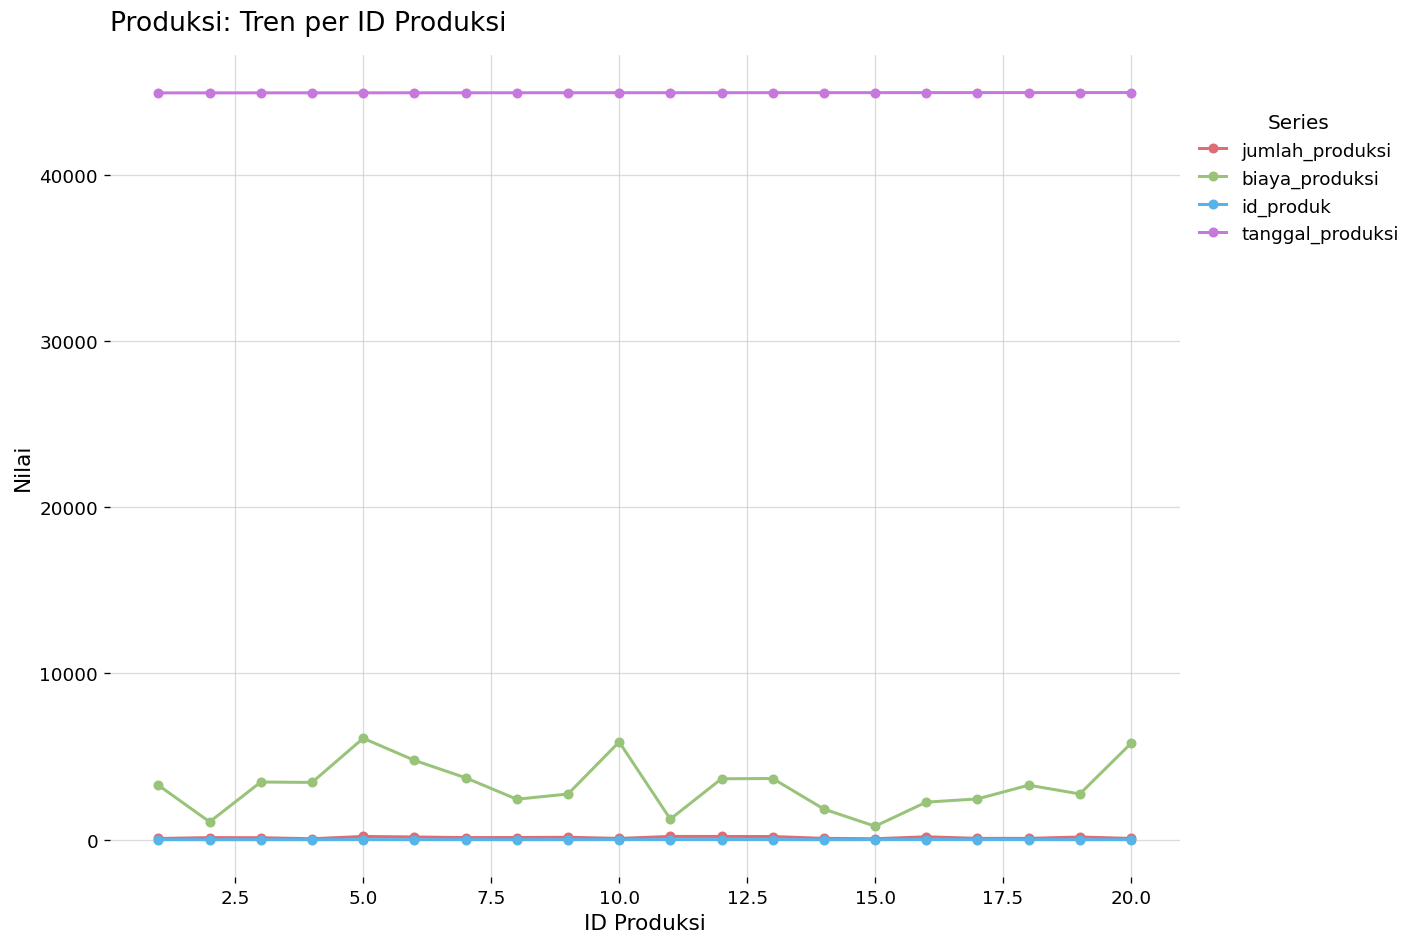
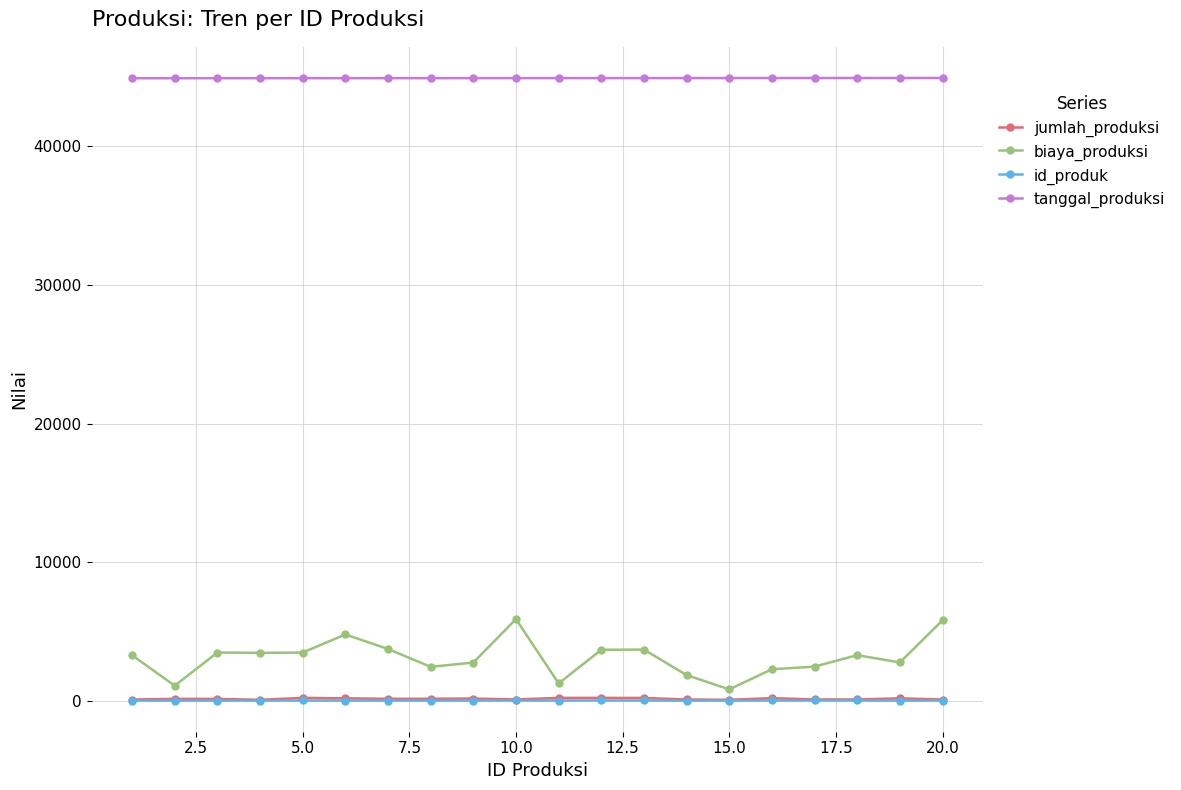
  {
    "jumlah_produksi": {
      "5.0": 200
    },
    "biaya_produksi": {
-     "5.0": 6100,
+     "5.0": 3500,
      "10.0": 5900,
      "15.0": 800,
      "20.0": 5800
    },
    "id_produk": {
      "5.0": 0
    },
    "tanggal_produksi": {
      "5.0": 44900,
      "10.0": 44900,
      "15.0": 44900,
      "20.0": 44900
    }
  }
